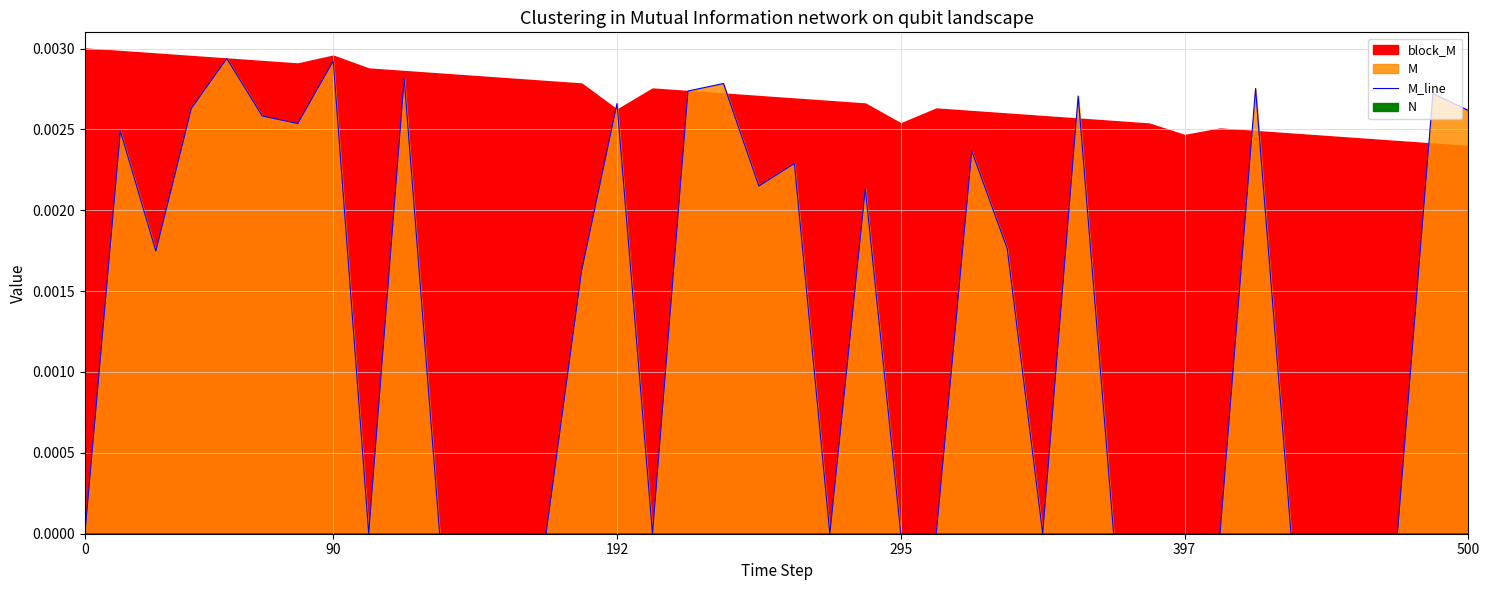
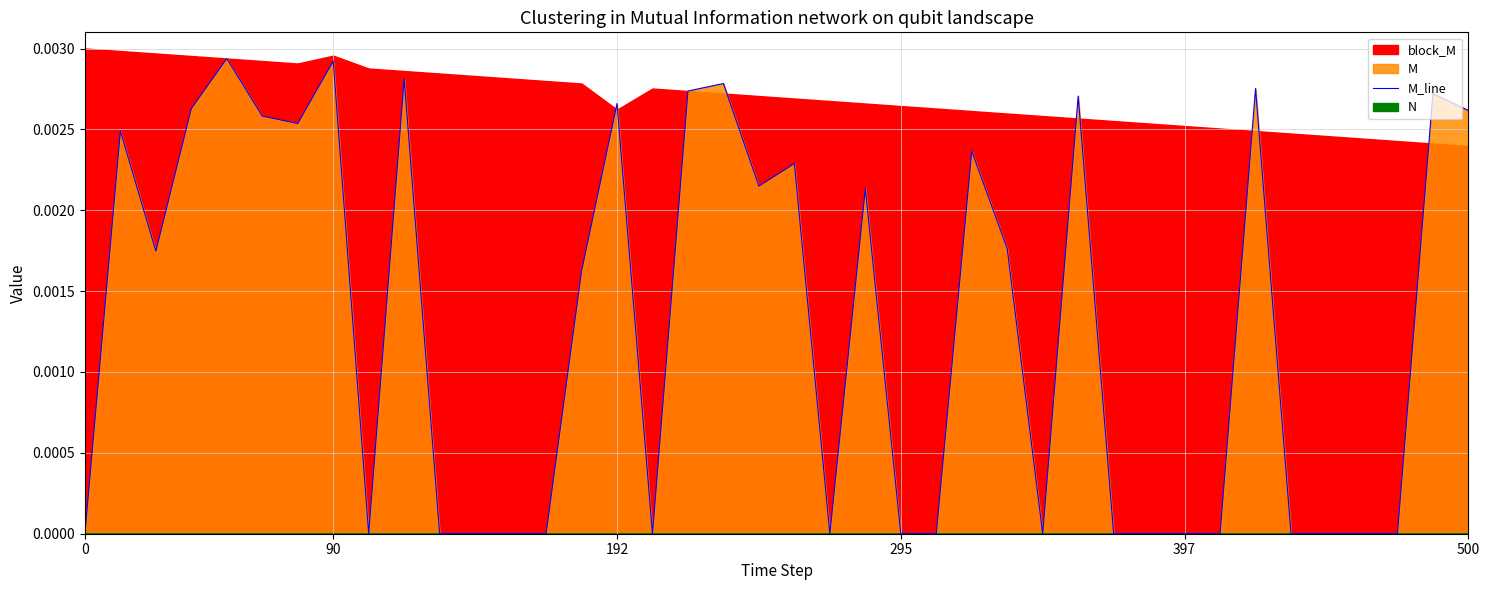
  {
    "block_M": {
      "0": 0.00300,
      "90": 0.00296,
      "192": 0.00262,
-     "295": 0.00254,
-     "397": 0.00247,
+     "295": 0.00264,
+     "397": 0.00252,
      "500": 0.00240
    },
    "M": {
      "90": 0.00292,
      "192": 0.00266,
      "500": 0.00262
    }
  }
